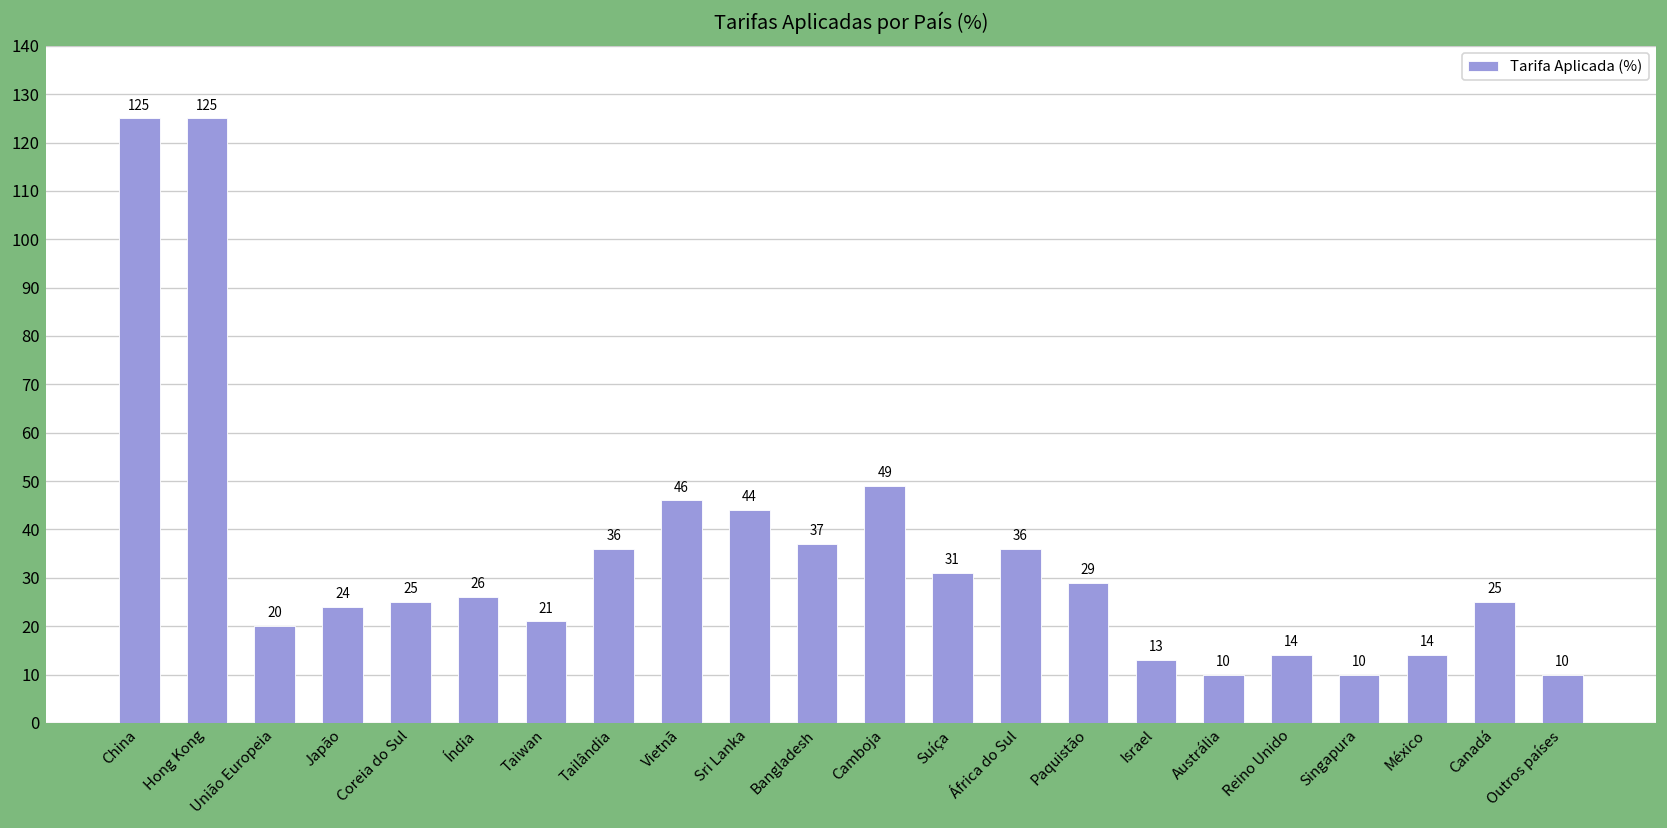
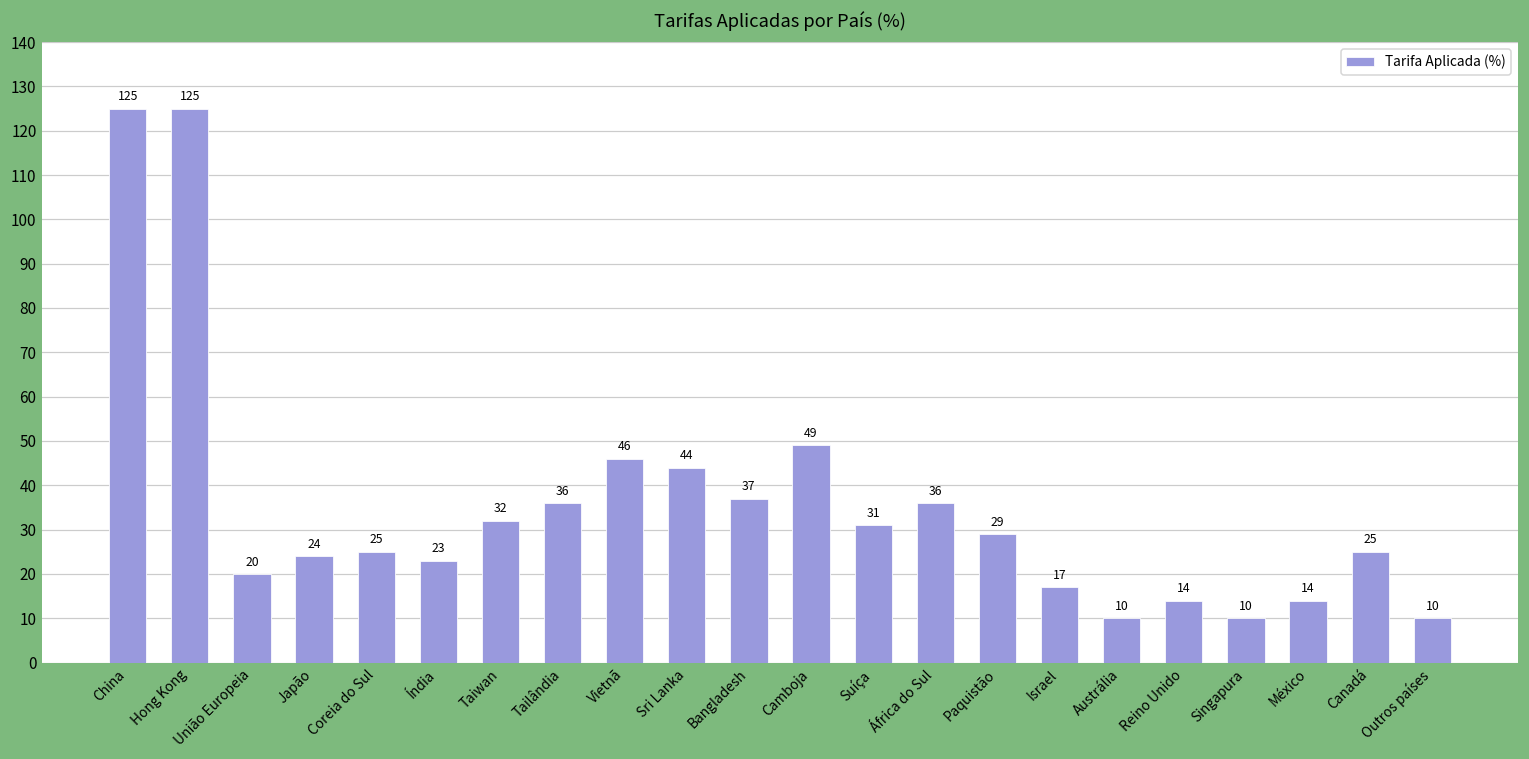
  {
    "China": 125,
    "Hong Kong": 125,
    "União Europeia": 20,
    "Japão": 24,
    "Coreia do Sul": 25,
-   "Índia": 26,
-   "Taiwan": 21,
+   "Índia": 23,
+   "Taiwan": 32,
    "Tailândia": 36,
    "Vietnã": 46,
    "Sri Lanka": 44,
    "Bangladesh": 37,
    "Camboja": 49,
    "Suíça": 31,
    "África do Sul": 36,
    "Paquistão": 29,
-   "Israel": 13,
+   "Israel": 17,
    "Austrália": 10,
    "Reino Unido": 14,
    "Singapura": 10,
    "México": 14,
    "Canadá": 25,
    "Outros países": 10
  }
